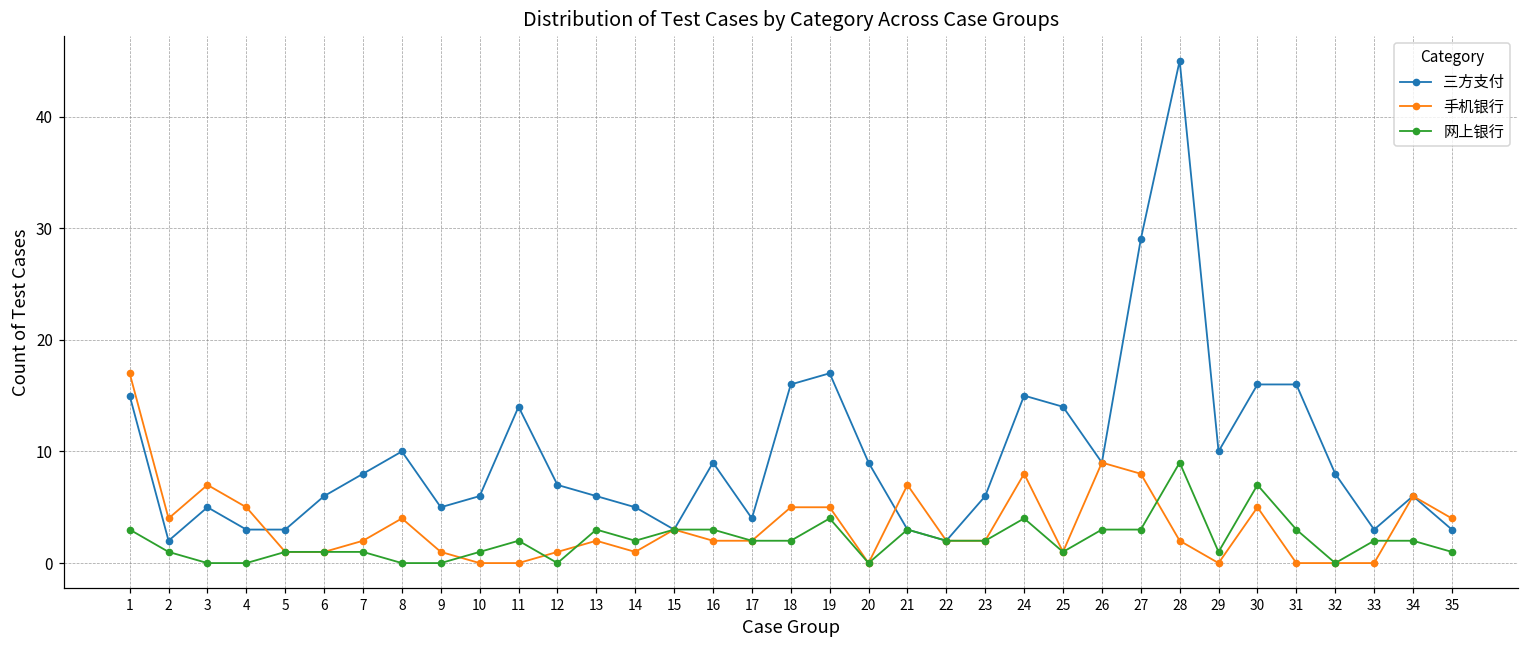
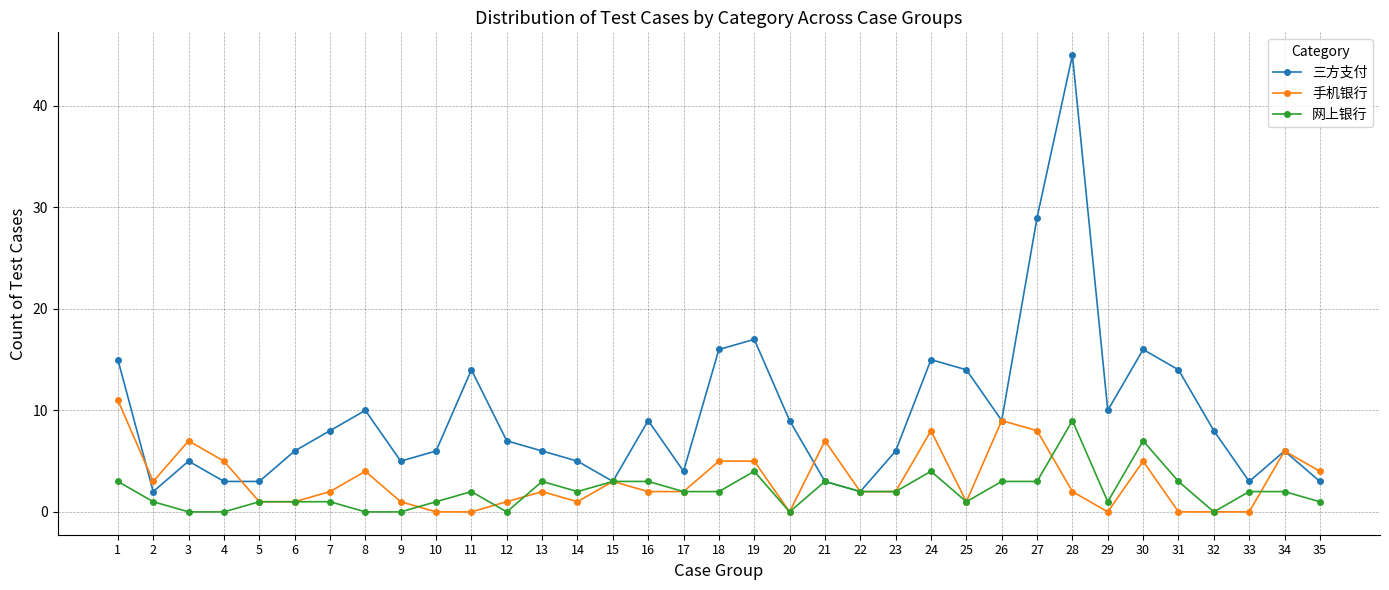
  {
    "三方支付": {
      "1": 15,
      "2": 2,
      "3": 5,
      "4": 3,
      "5": 3,
      "6": 6,
      "7": 8,
      "8": 10,
      "9": 5,
      "10": 6,
      "11": 14,
      "12": 7,
      "13": 6,
      "14": 5,
      "16": 9,
      "17": 4,
      "18": 16,
      "19": 17,
      "20": 9,
      "23": 6,
      "24": 15,
      "25": 14,
      "27": 29,
      "28": 45,
      "29": 10,
      "30": 16,
-     "31": 16,
+     "31": 14,
      "32": 8,
      "33": 3,
      "35": 3
    },
    "手机银行": {
-     "1": 17,
-     "2": 4,
+     "1": 11,
+     "2": 3,
      "3": 7,
      "4": 5,
      "7": 2,
      "8": 4,
      "9": 1,
      "10": 0,
      "11": 0,
      "12": 1,
      "13": 2,
      "14": 1,
      "16": 2,
      "18": 5,
      "19": 5,
      "21": 7,
      "24": 8,
      "27": 8,
      "28": 2,
      "29": 0,
      "30": 5,
      "31": 0,
      "33": 0,
      "35": 4
    },
    "网上银行": {
      "1": 3,
      "2": 1,
      "3": 0,
      "4": 0,
      "7": 1,
      "8": 0,
      "9": 0,
      "10": 1,
      "11": 2,
      "12": 0,
      "13": 3,
      "14": 2,
      "16": 3,
      "18": 2,
      "19": 4,
      "24": 4,
      "26": 3,
      "27": 3,
      "28": 9,
      "29": 1,
      "30": 7,
      "31": 3,
      "33": 2,
      "34": 2,
      "35": 1
    }
  }
